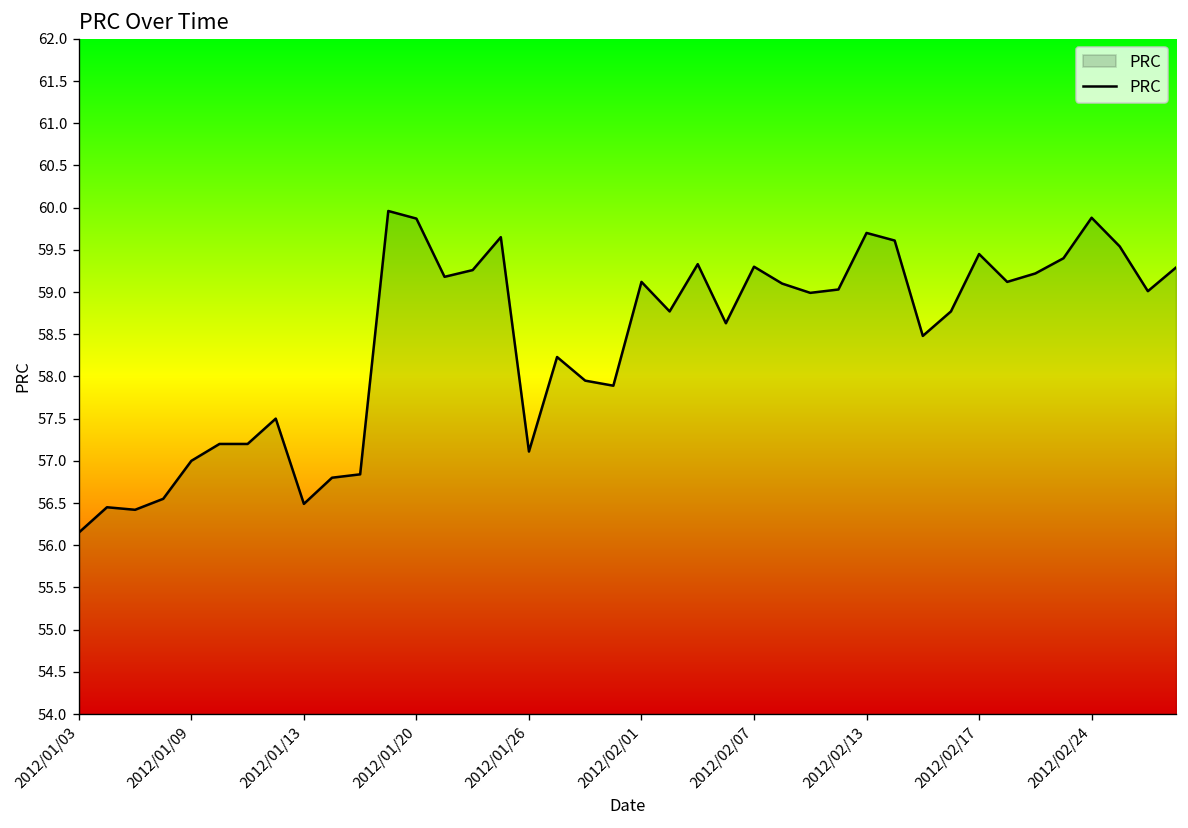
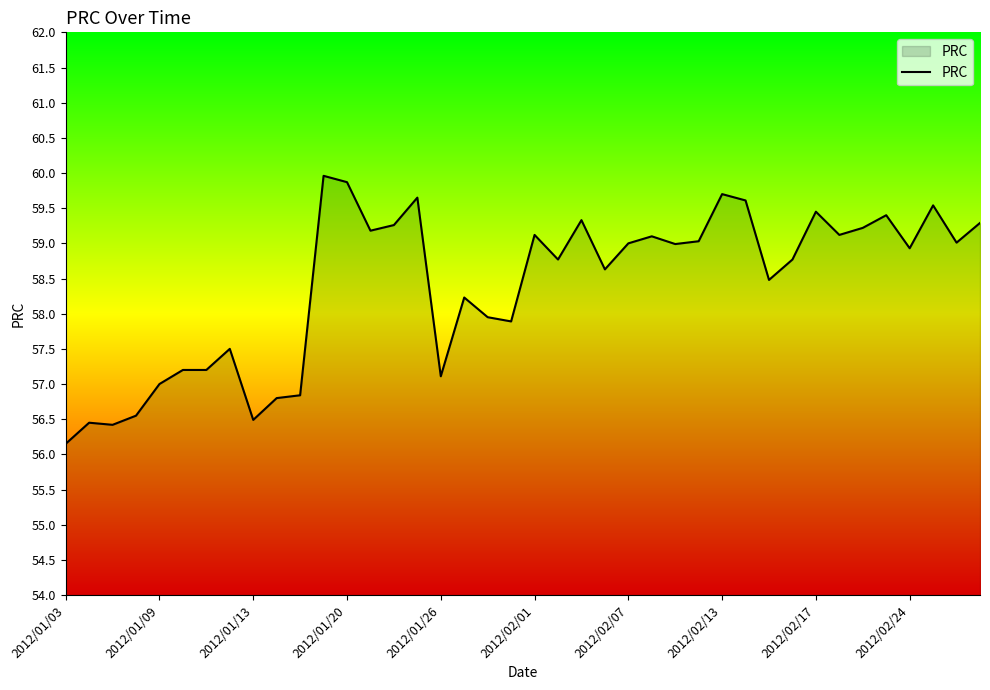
  {
    "2012/01/03": 56.2,
    "2012/01/09": 57.0,
    "2012/01/13": 56.5,
    "2012/01/20": 59.9,
    "2012/01/26": 57.1,
    "2012/02/01": 59.1,
-   "2012/02/07": 59.3,
+   "2012/02/07": 59.0,
    "2012/02/13": 59.7,
    "2012/02/17": 59.5,
-   "2012/02/24": 59.9
+   "2012/02/24": 58.9
  }
